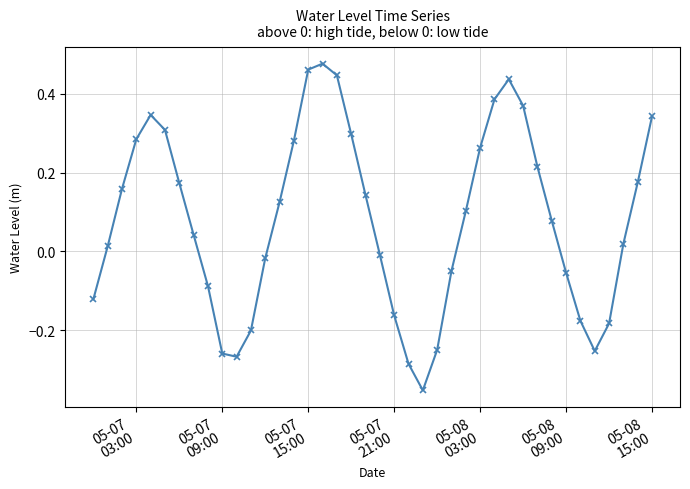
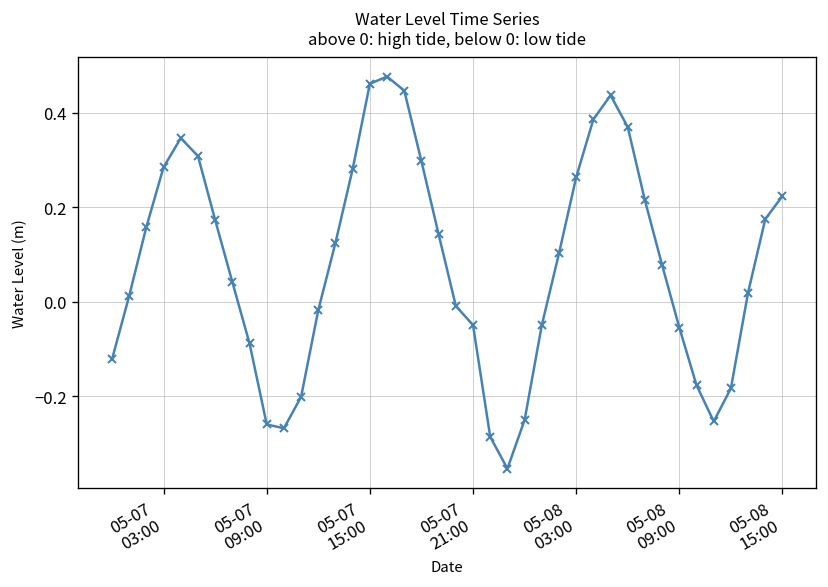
  {
    "05-07 03:00": 0.28,
    "05-07 09:00": -0.26,
    "05-07 15:00": 0.46,
-   "05-07 21:00": -0.16,
+   "05-07 21:00": -0.05,
    "05-08 03:00": 0.26,
    "05-08 09:00": -0.05,
-   "05-08 15:00": 0.34
+   "05-08 15:00": 0.22
  }
